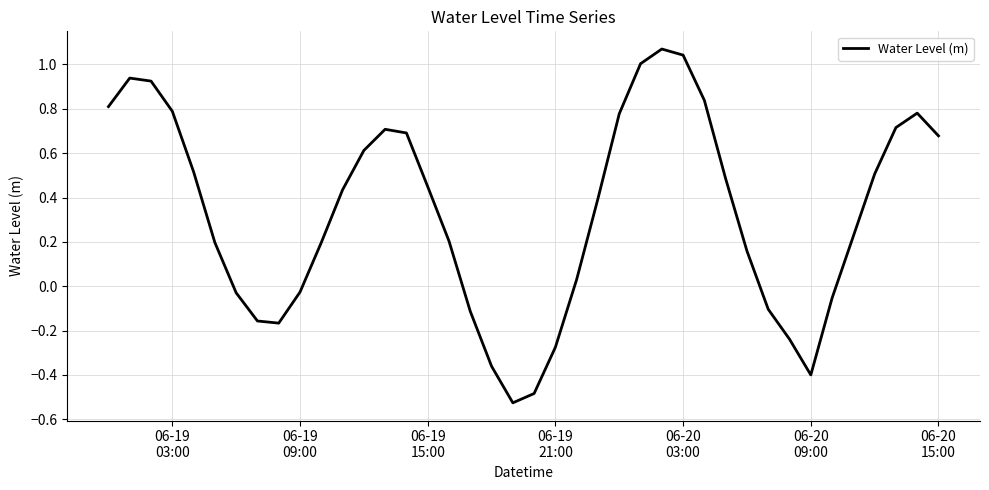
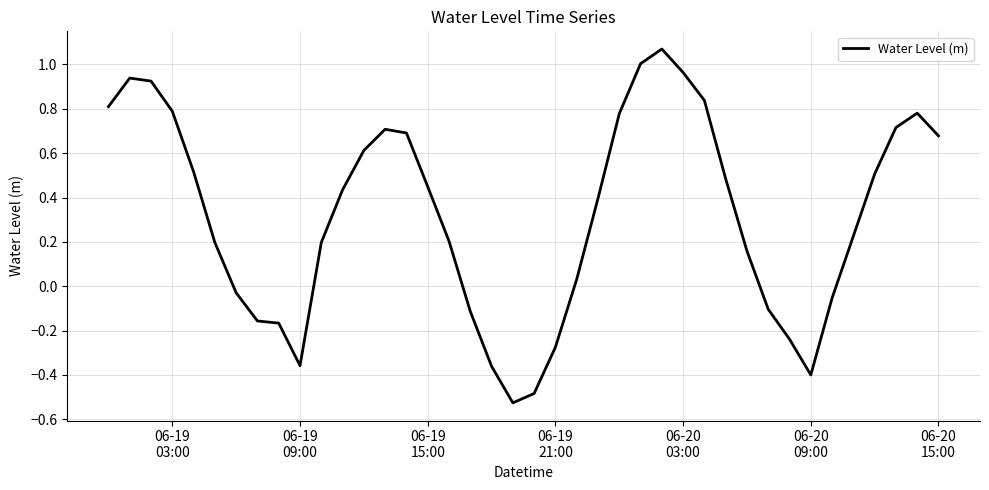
  {
    "06-19 03:00": 0.79,
-   "06-19 09:00": -0.03,
+   "06-19 09:00": -0.36,
    "06-19 15:00": 0.45,
    "06-19 21:00": -0.27,
-   "06-20 03:00": 1.04,
+   "06-20 03:00": 0.96,
    "06-20 09:00": -0.40,
    "06-20 15:00": 0.68
  }
